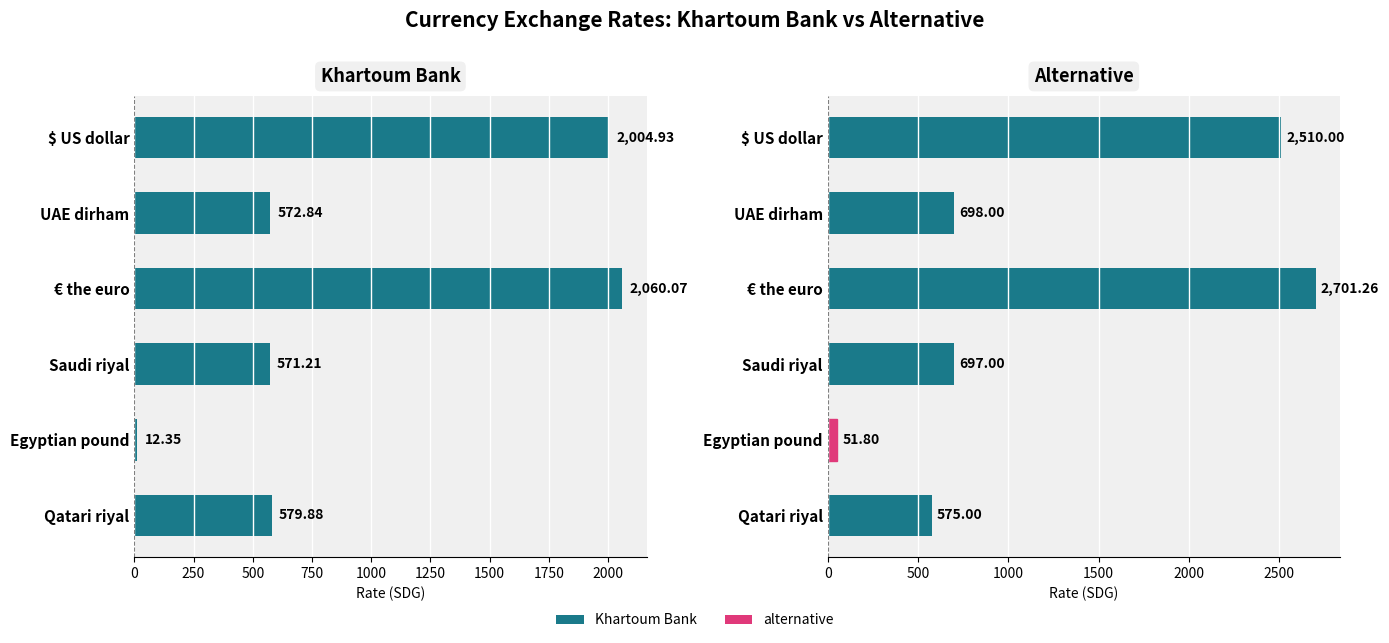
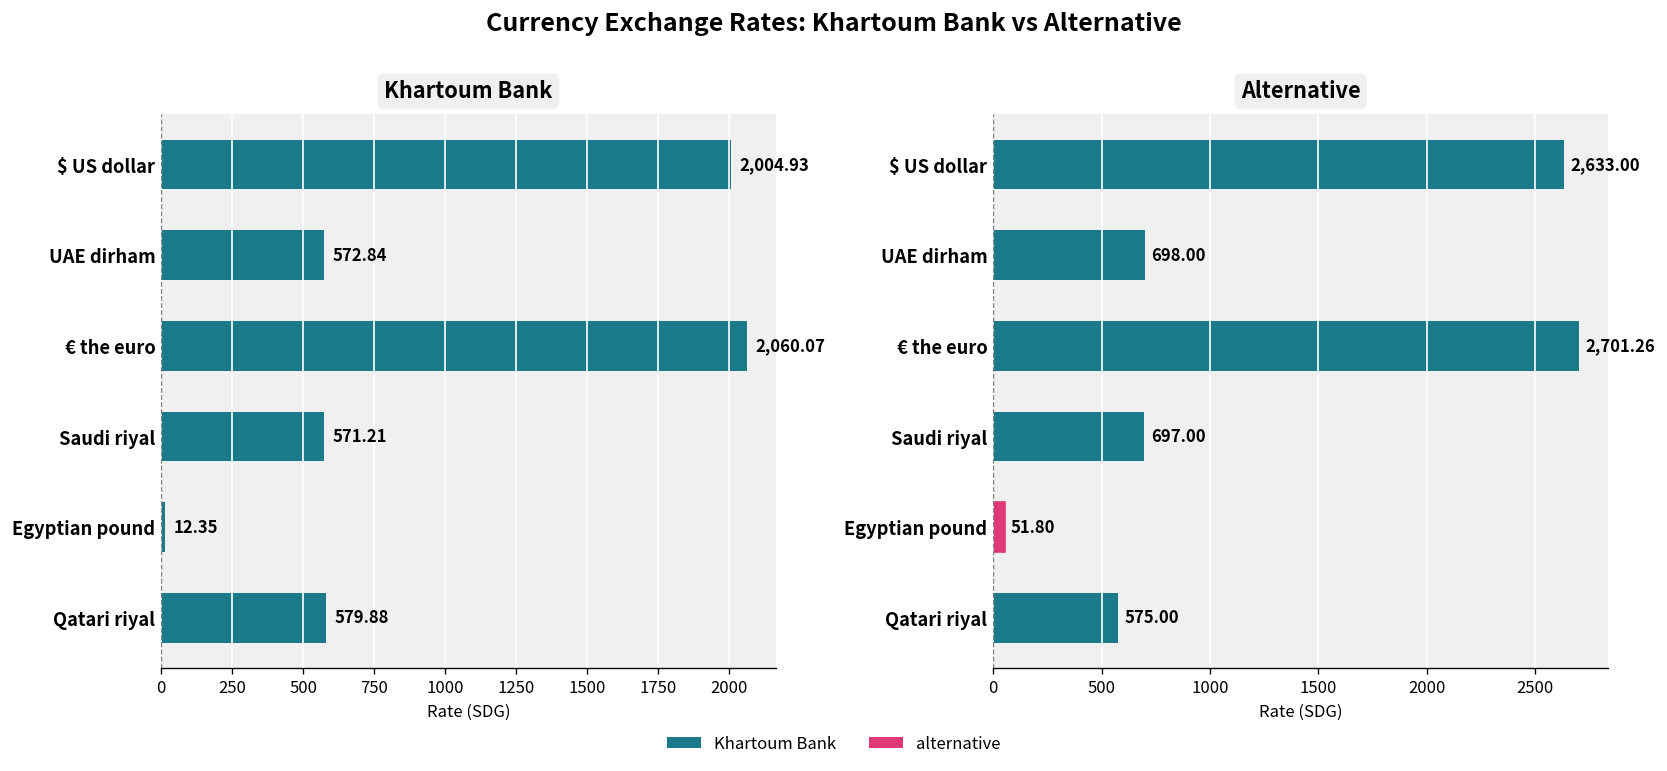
  {
    "Khartoum Bank": {
      "$ US dollar": "2,004.93",
      "UAE dirham": "572.84",
      "€ the euro": "2,060.07",
      "Saudi riyal": "571.21",
      "Egyptian pound": "12.35",
      "Qatari riyal": "579.88"
    },
    "Alternative": {
-     "$ US dollar": "2,510.00",
+     "$ US dollar": "2,633.00",
      "UAE dirham": "698.00",
      "€ the euro": "2,701.26",
      "Saudi riyal": "697.00",
      "Egyptian pound": "51.80",
      "Qatari riyal": "575.00"
    }
  }
